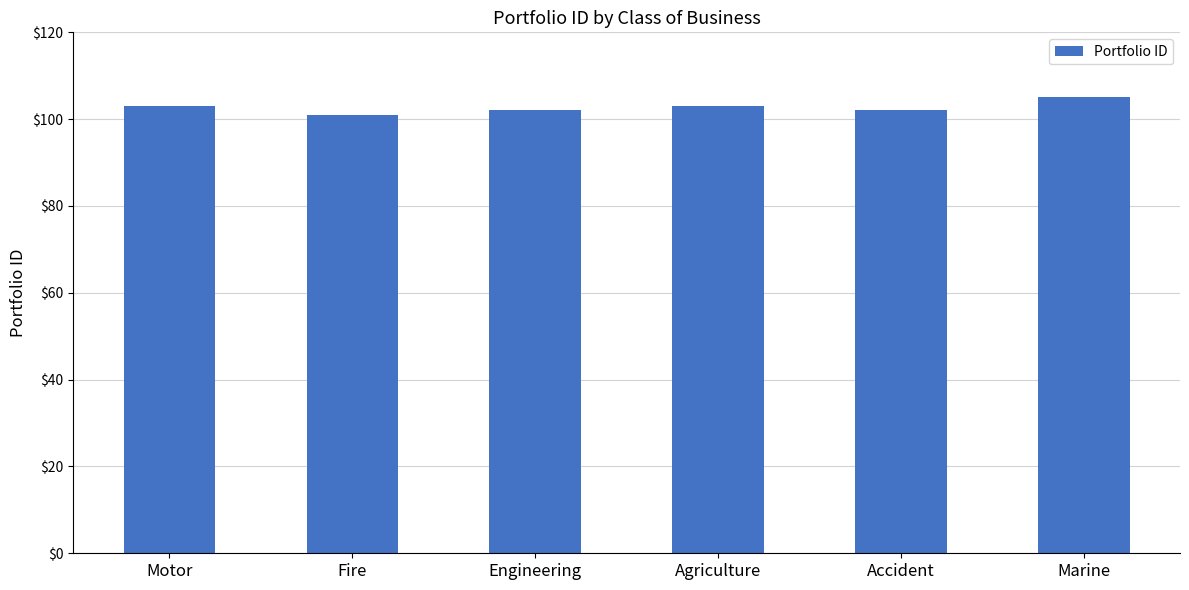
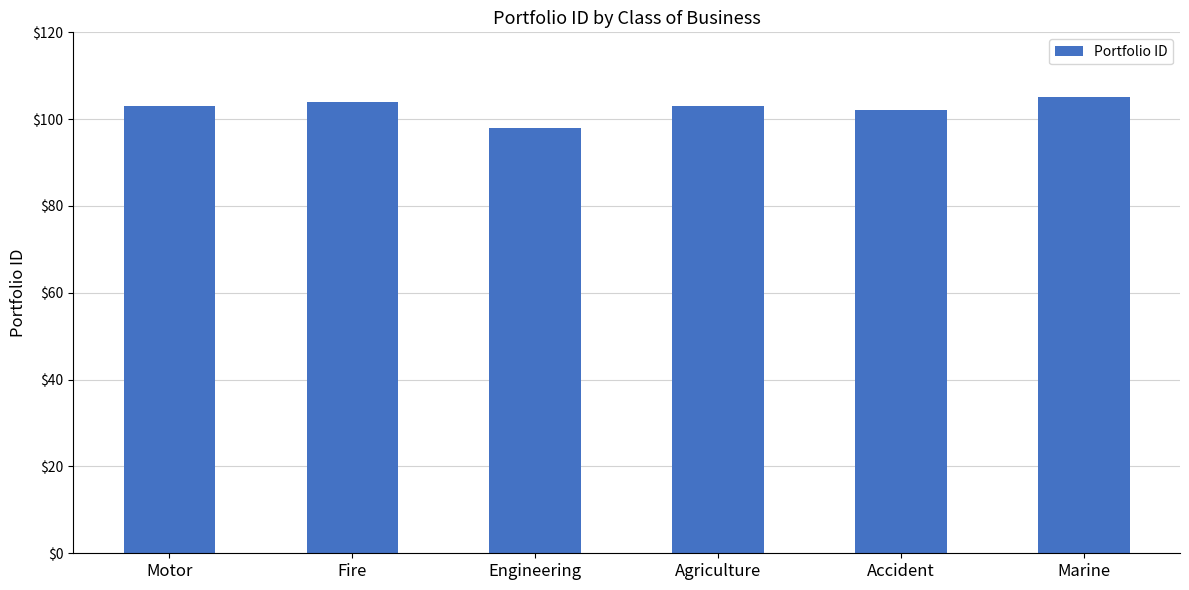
  {
    "Motor": "$103",
-   "Fire": "$101",
-   "Engineering": "$102",
+   "Fire": "$104",
+   "Engineering": "$98",
    "Agriculture": "$103",
    "Accident": "$102",
    "Marine": "$105"
  }
